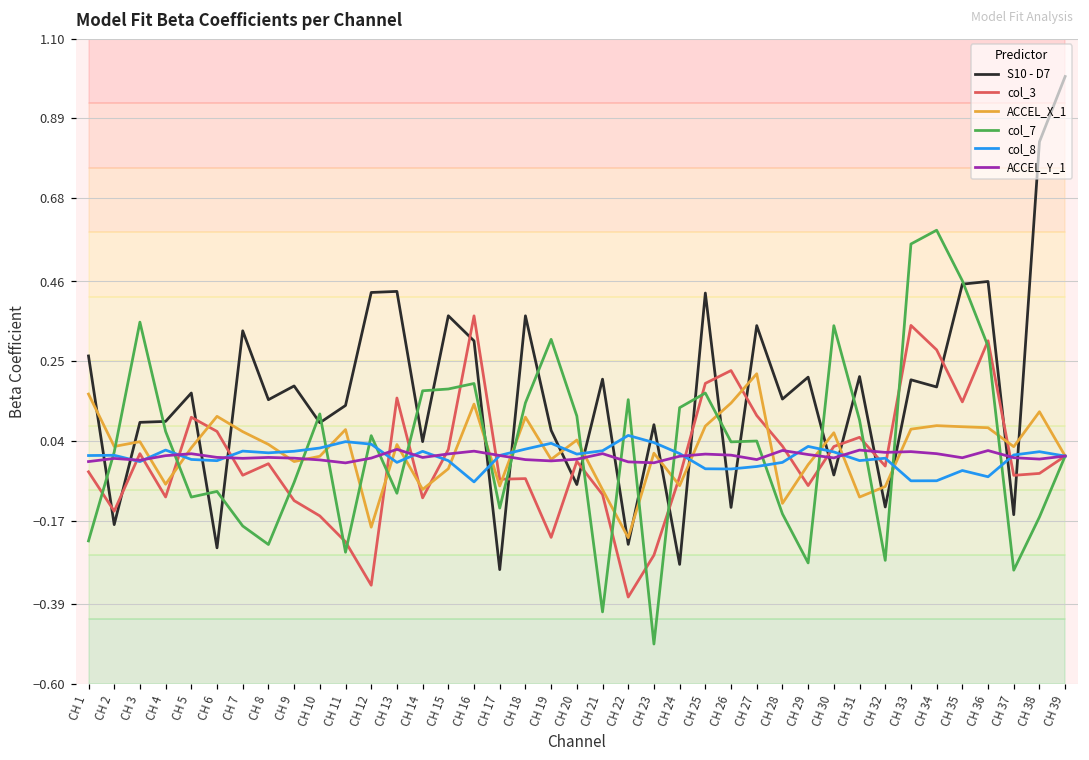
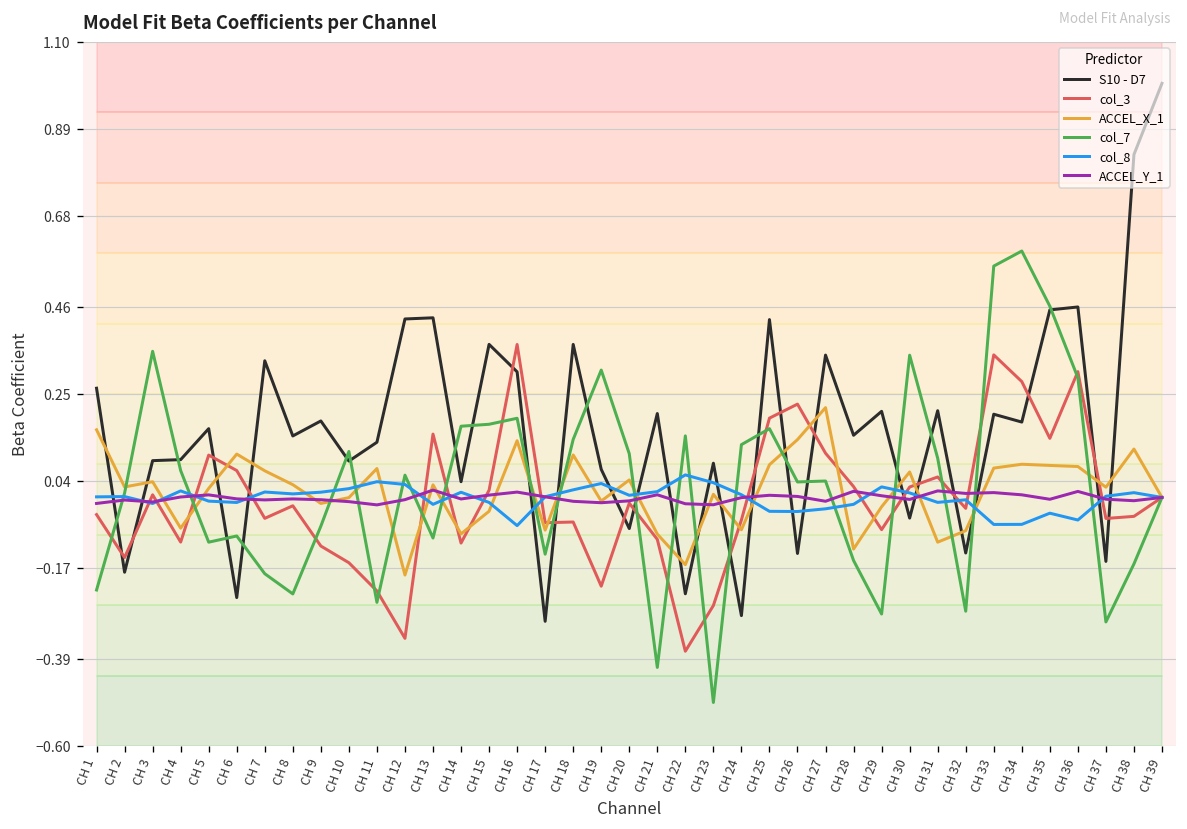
  {
    "ACCEL_X_1": {
      "CH 1": 0.16,
      "CH 2": 0.03,
      "CH 3": 0.04,
      "CH 4": -0.07,
      "CH 5": 0.02,
      "CH 6": 0.10,
      "CH 7": 0.06,
      "CH 8": 0.03,
      "CH 9": -0.01,
      "CH 10": 0.00,
      "CH 11": 0.07,
      "CH 12": -0.19,
      "CH 13": 0.03,
      "CH 14": -0.09,
      "CH 15": -0.03,
      "CH 16": 0.14,
      "CH 17": -0.08,
      "CH 18": 0.10,
      "CH 20": 0.04,
      "CH 21": -0.09,
-     "CH 22": -0.22,
+     "CH 22": -0.16,
      "CH 23": 0.01,
      "CH 24": -0.08,
      "CH 25": 0.08,
      "CH 26": 0.14,
      "CH 27": 0.22,
      "CH 28": -0.12,
      "CH 29": -0.02,
      "CH 30": 0.06,
      "CH 31": -0.11,
      "CH 32": -0.08,
      "CH 33": 0.07,
      "CH 34": 0.08,
      "CH 35": 0.08,
      "CH 36": 0.07,
      "CH 37": 0.02,
      "CH 38": 0.12
    }
  }
